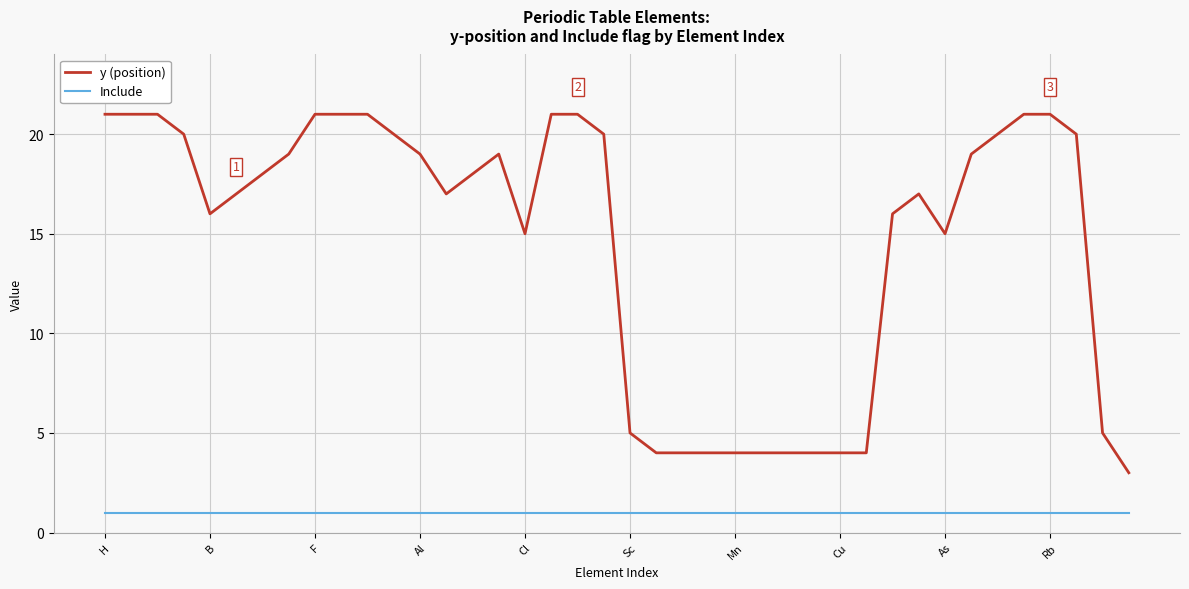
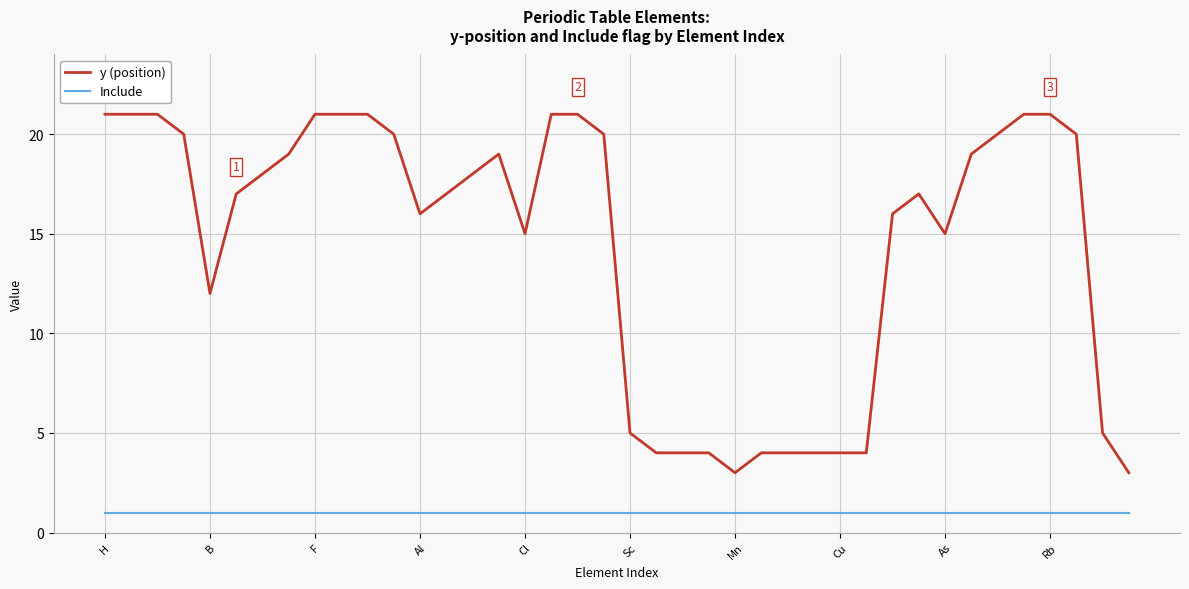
  {
    "y (position)": {
      "H": 21,
-     "B": 16,
+     "B": 12,
      "F": 21,
-     "Al": 19,
+     "Al": 16,
      "Cl": 15,
      "Sc": 5,
-     "Mn": 4,
+     "Mn": 3,
      "Cu": 4,
      "As": 15
    },
    "Include": {
      "H": 1,
      "B": 1,
      "F": 1,
      "Al": 1,
      "Cl": 1,
      "Sc": 1,
      "Mn": 1,
      "Cu": 1,
      "As": 1,
      "Rb": 1
    }
  }
